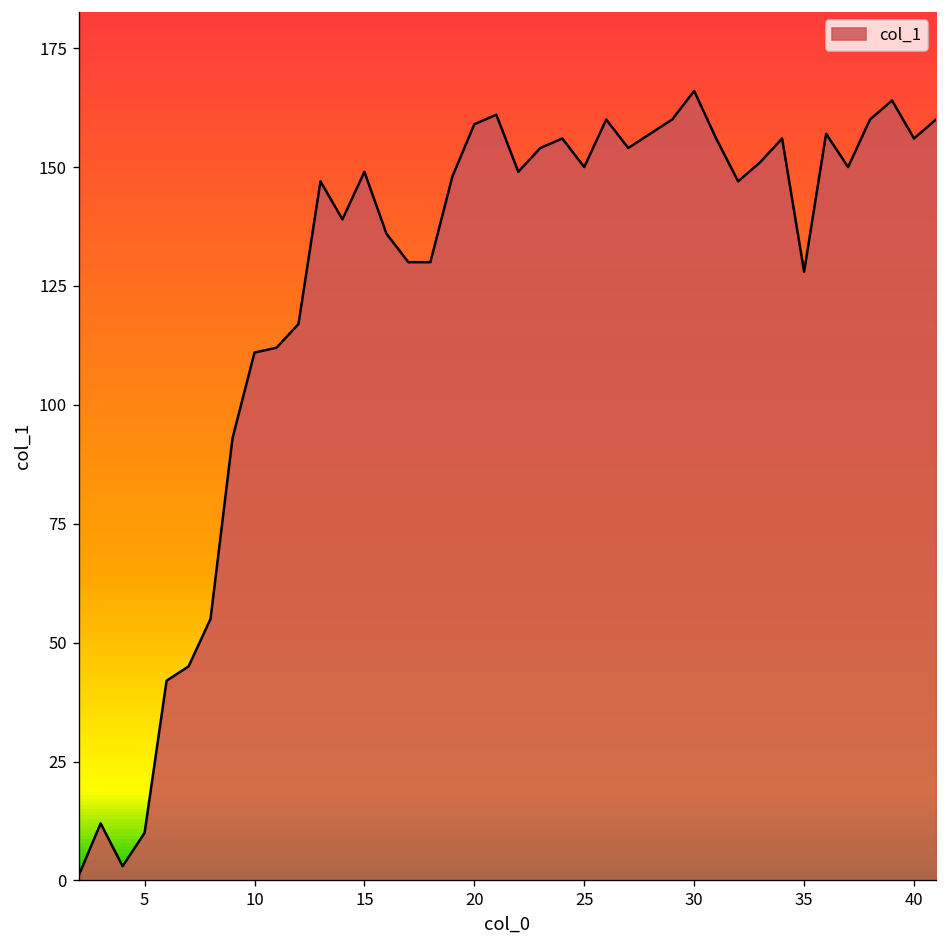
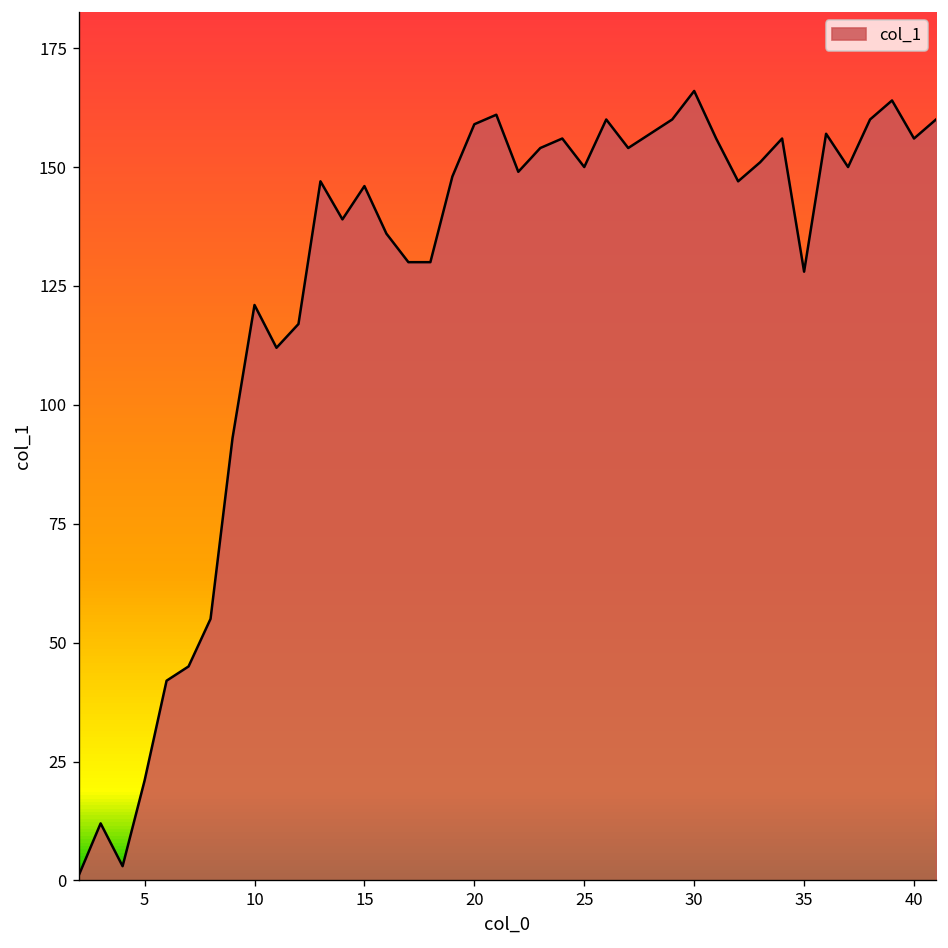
  {
-   "5": 10,
-   "10": 111,
-   "15": 149,
+   "5": 21,
+   "10": 121,
+   "15": 146,
    "20": 159,
    "25": 150,
    "30": 166,
    "35": 128,
    "40": 156
  }
